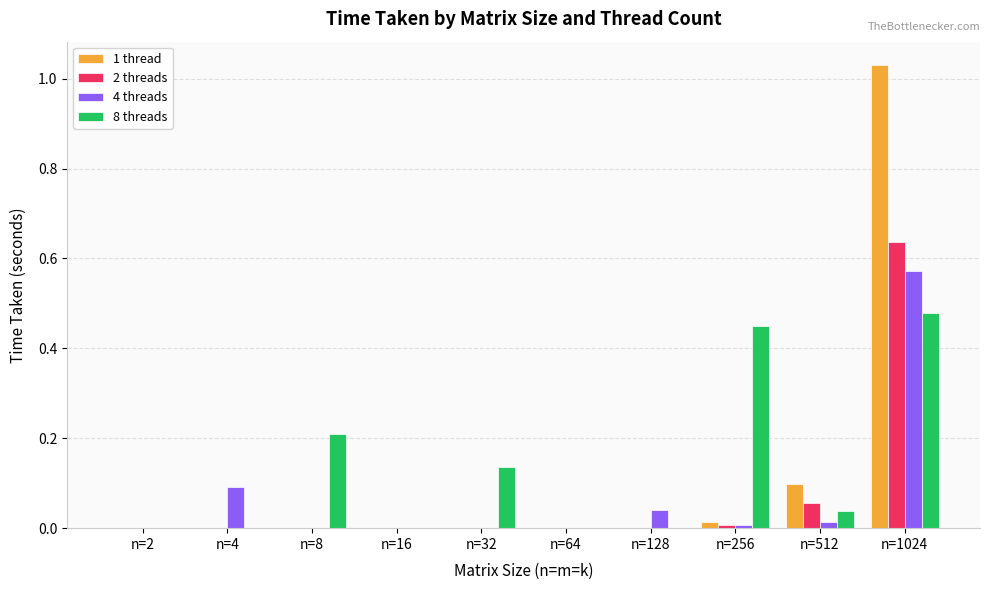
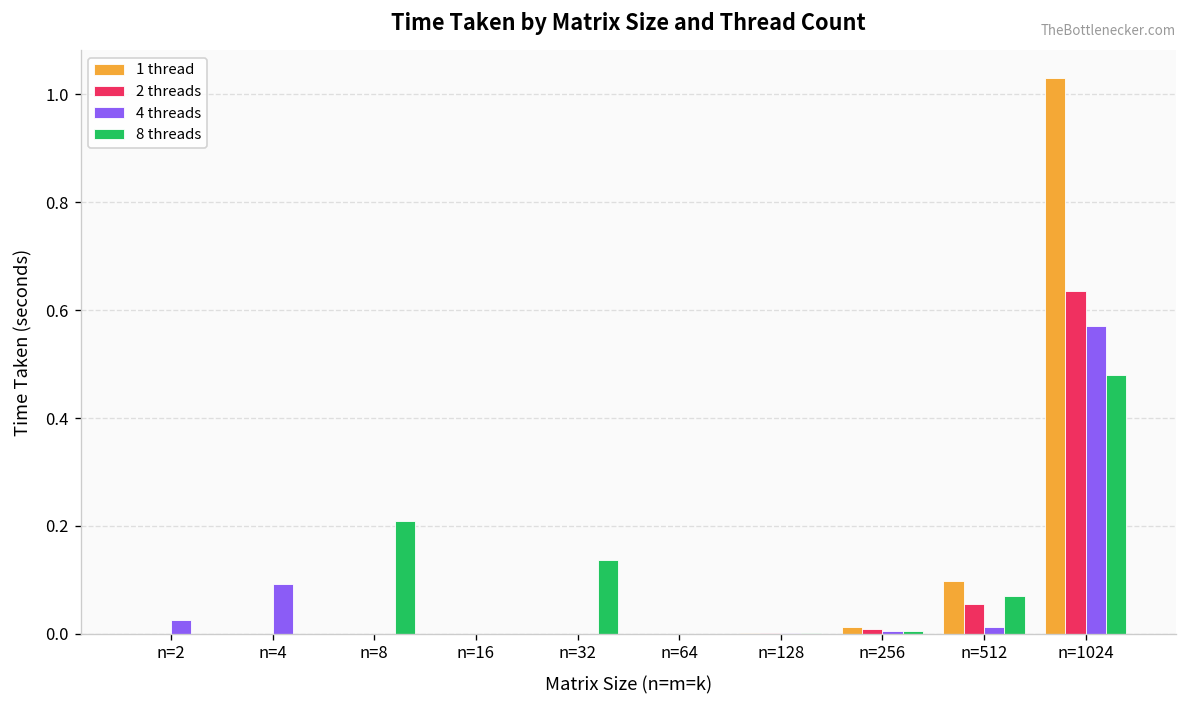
  {
    "1 thread": {
      "n=256": 0.01,
      "n=512": 0.10,
      "n=1024": 1.03
    },
    "2 threads": {
      "n=256": 0.01,
      "n=512": 0.06,
      "n=1024": 0.64
    },
    "4 threads": {
-     "n=2": 0.00,
+     "n=2": 0.03,
      "n=4": 0.09,
-     "n=128": 0.04,
+     "n=128": 0.00,
      "n=256": 0.01,
      "n=512": 0.01,
      "n=1024": 0.57
    },
    "8 threads": {
      "n=8": 0.21,
      "n=32": 0.14,
-     "n=256": 0.45,
-     "n=512": 0.04,
+     "n=256": 0.01,
+     "n=512": 0.07,
      "n=1024": 0.48
    }
  }
